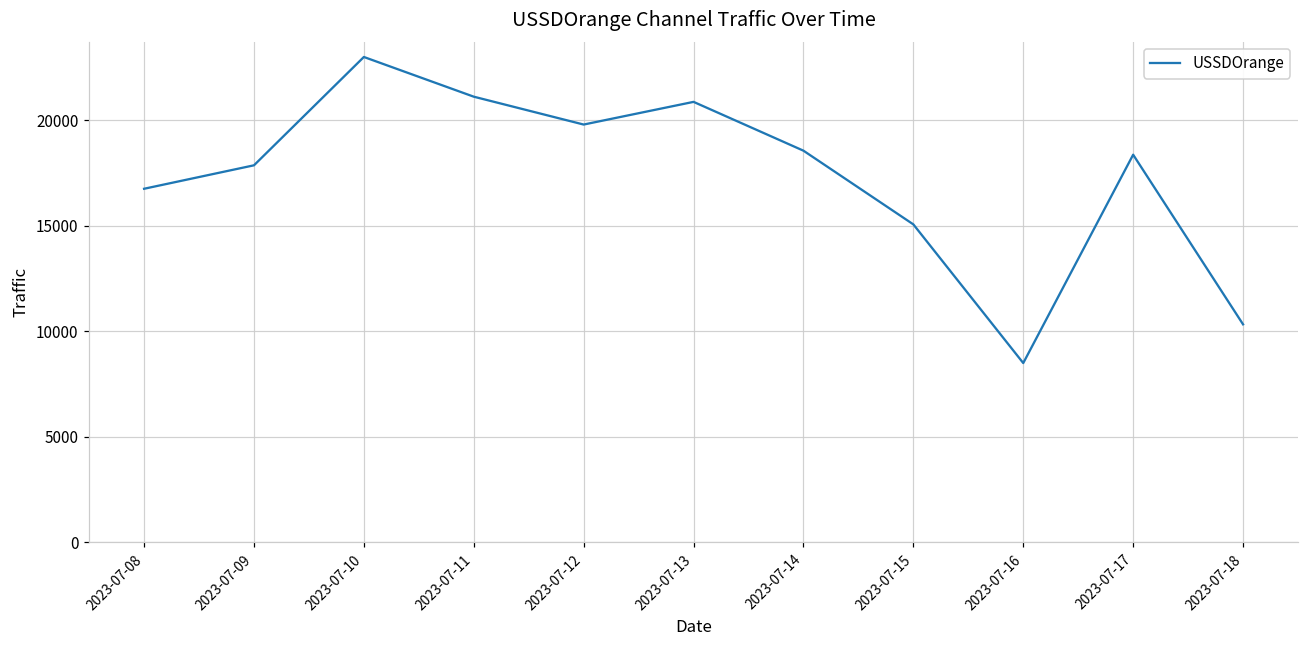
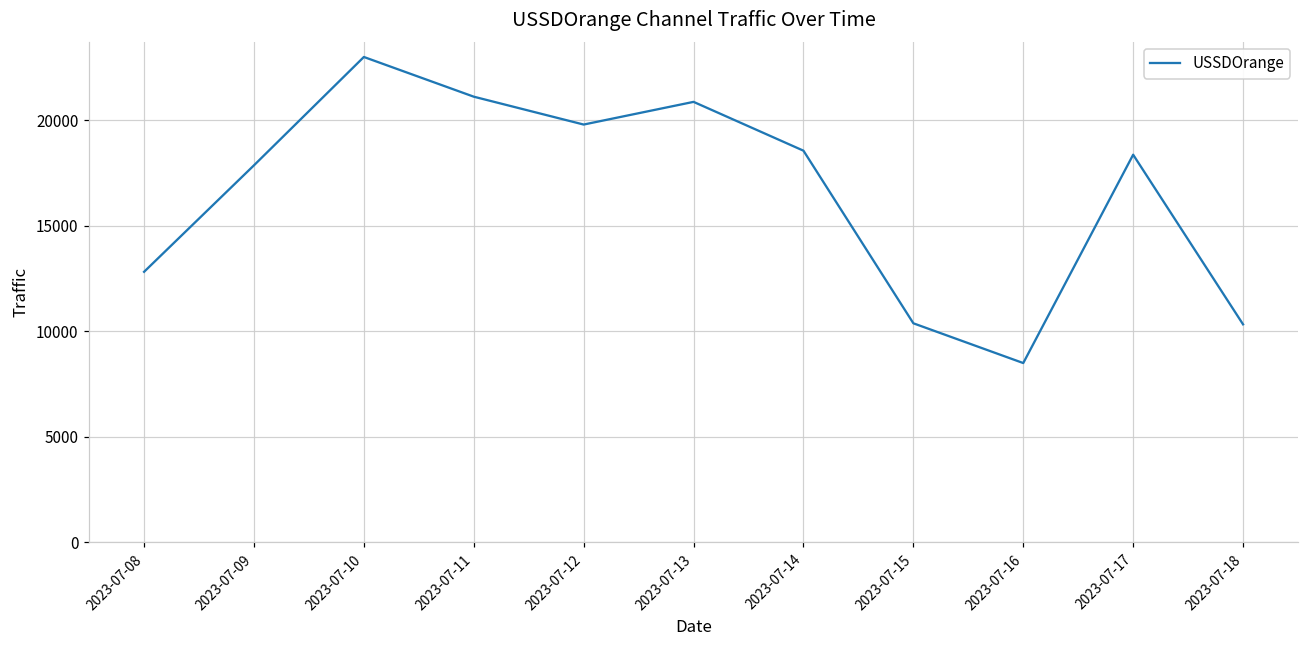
  {
-   "2023-07-08": 16800,
+   "2023-07-08": 12800,
    "2023-07-09": 17900,
    "2023-07-10": 23000,
    "2023-07-11": 21100,
    "2023-07-12": 19800,
    "2023-07-13": 20900,
    "2023-07-14": 18600,
-   "2023-07-15": 15100,
+   "2023-07-15": 10400,
    "2023-07-16": 8500,
    "2023-07-17": 18400,
    "2023-07-18": 10300
  }
